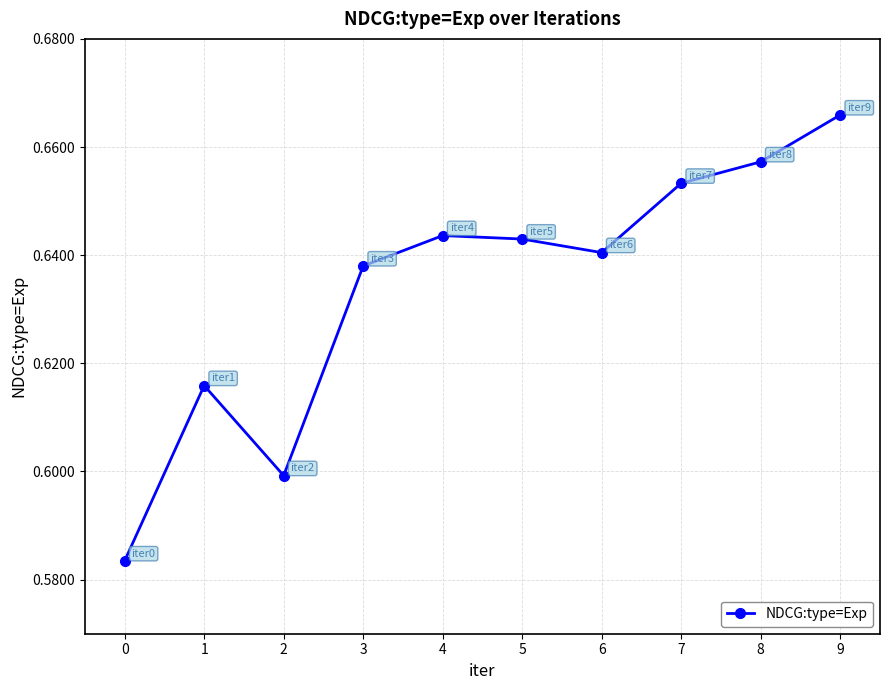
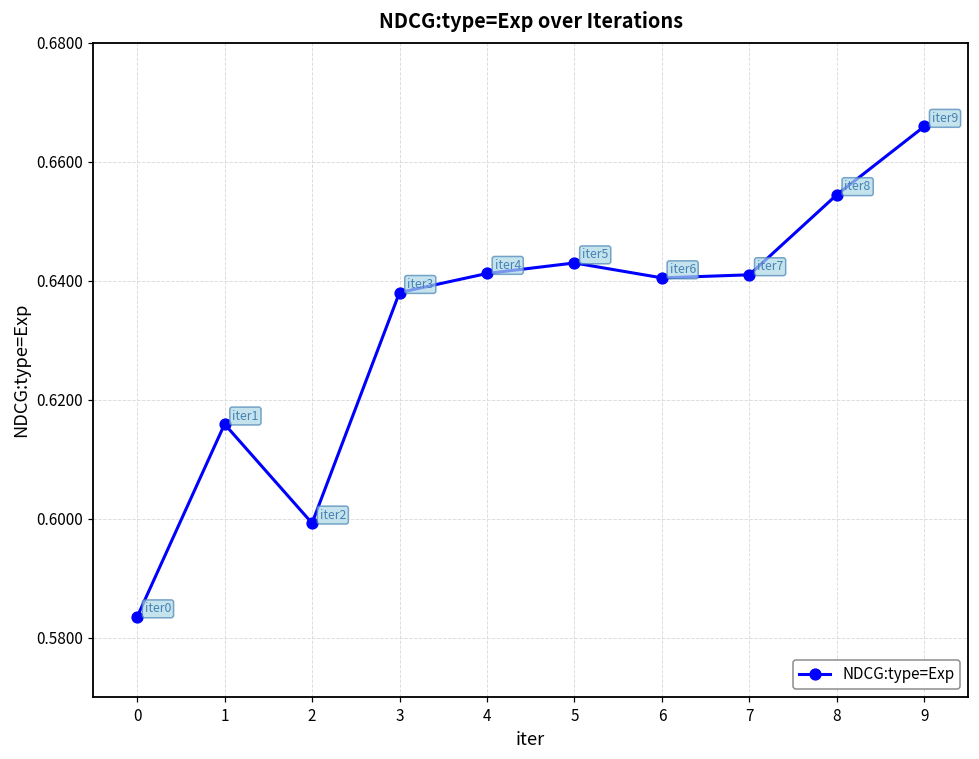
  {
    "0": 0.583,
    "1": 0.616,
    "2": 0.599,
    "3": 0.638,
-   "4": 0.644,
+   "4": 0.641,
    "5": 0.643,
    "6": 0.640,
-   "7": 0.653,
-   "8": 0.657,
+   "7": 0.641,
+   "8": 0.654,
    "9": 0.666
  }
